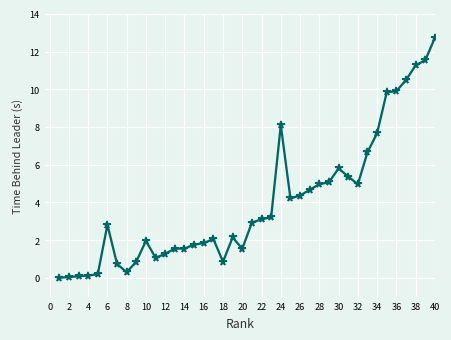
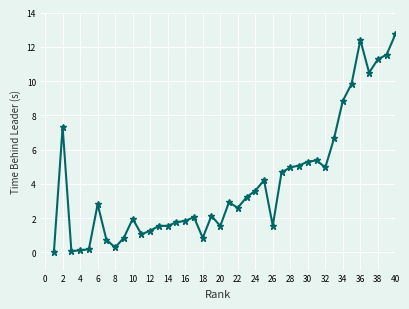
  {
-   "2": 0.0,
+   "2": 7.3,
    "4": 0.1,
    "6": 2.8,
    "8": 0.3,
    "10": 2.0,
    "12": 1.3,
    "14": 1.6,
    "16": 1.8,
    "18": 0.9,
    "20": 1.5,
-   "22": 3.1,
-   "24": 8.1,
-   "26": 4.4,
+   "22": 2.6,
+   "24": 3.6,
+   "26": 1.6,
    "28": 5.0,
-   "30": 5.8,
+   "30": 5.3,
    "32": 5.0,
-   "34": 7.7,
-   "36": 9.9,
+   "34": 8.9,
+   "36": 12.4,
    "38": 11.3,
    "40": 12.7
  }
